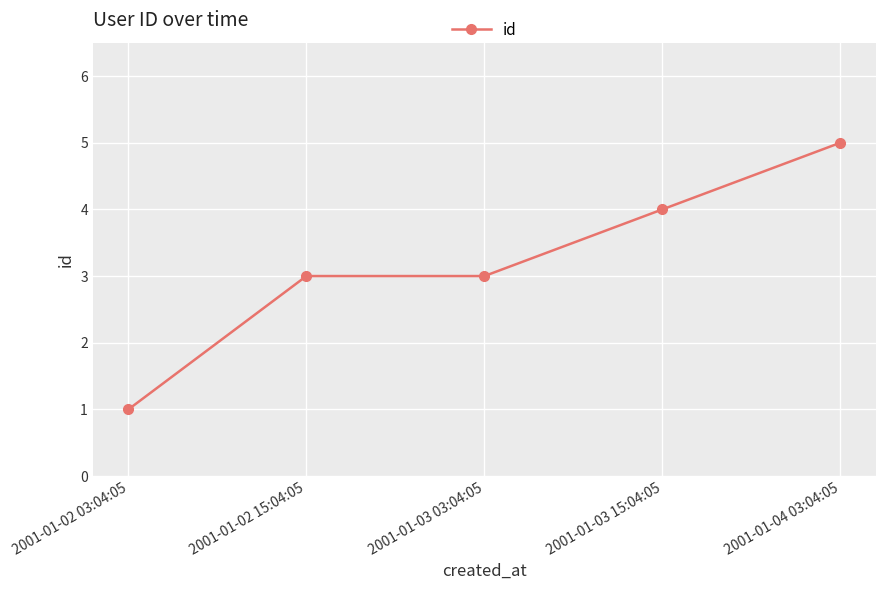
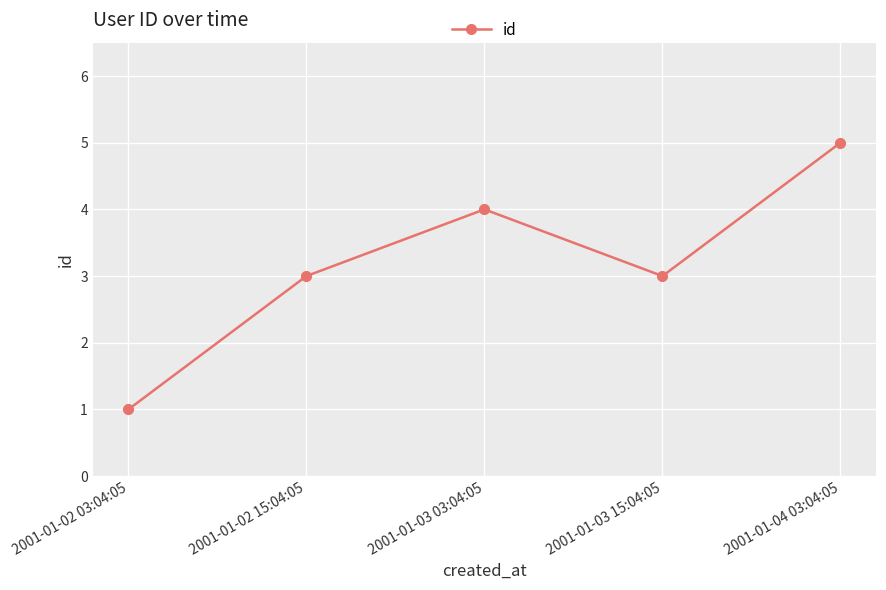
  {
    "2001-01-02 03:04:05": 1,
    "2001-01-02 15:04:05": 3,
-   "2001-01-03 03:04:05": 3,
-   "2001-01-03 15:04:05": 4,
+   "2001-01-03 03:04:05": 4,
+   "2001-01-03 15:04:05": 3,
    "2001-01-04 03:04:05": 5
  }
